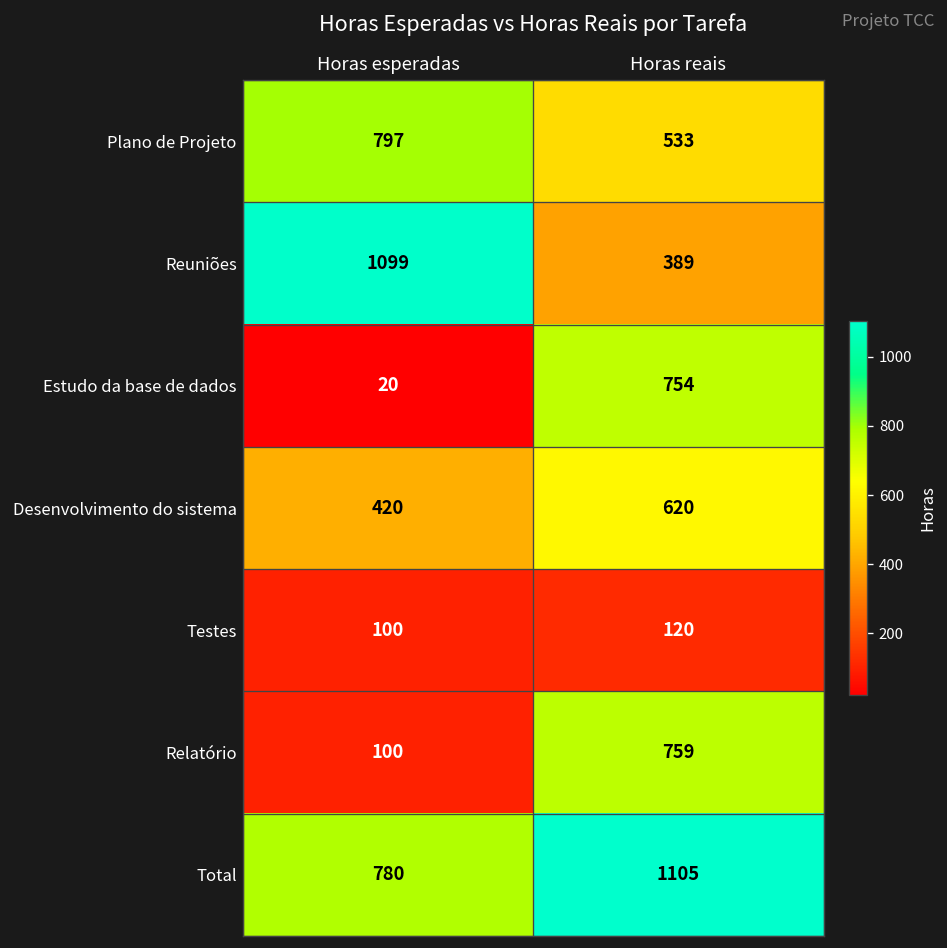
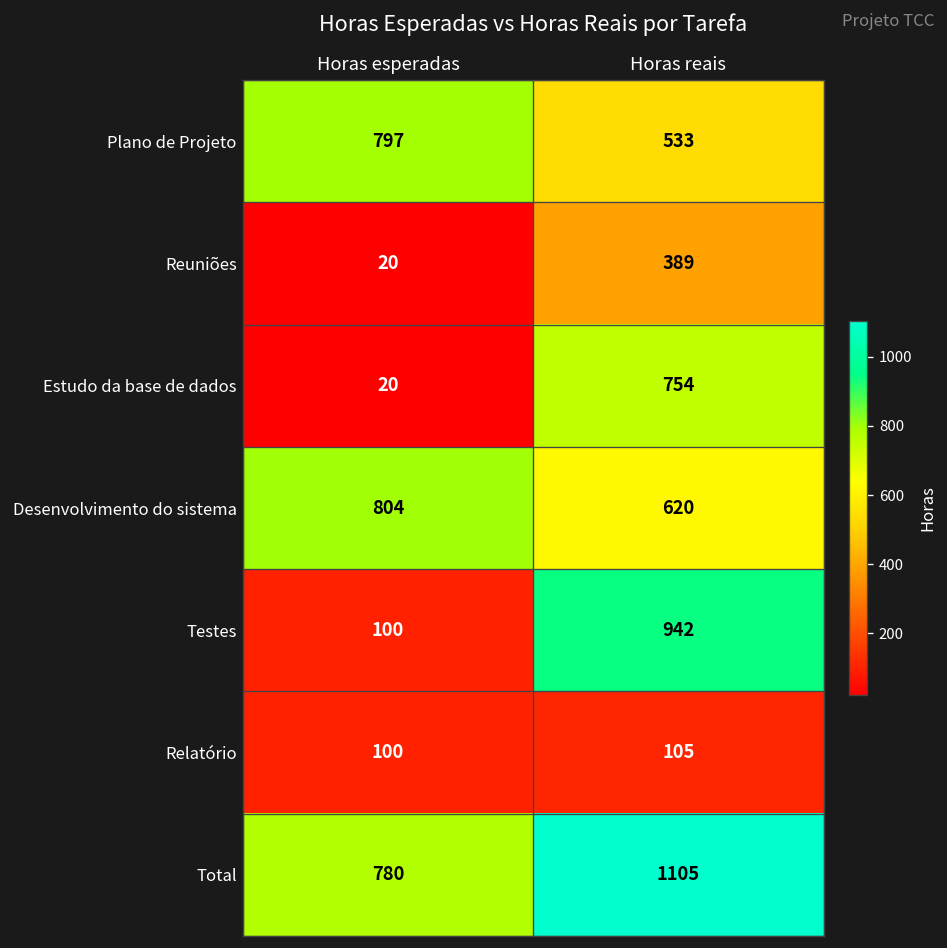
  {
    "Plano de Projeto": {
      "Horas esperadas": 797,
      "Horas reais": 533
    },
    "Reuniões": {
-     "Horas esperadas": 1099,
+     "Horas esperadas": 20,
      "Horas reais": 389
    },
    "Estudo da base de dados": {
      "Horas esperadas": 20,
      "Horas reais": 754
    },
    "Desenvolvimento do sistema": {
-     "Horas esperadas": 420,
+     "Horas esperadas": 804,
      "Horas reais": 620
    },
    "Testes": {
      "Horas esperadas": 100,
-     "Horas reais": 120
+     "Horas reais": 942
    },
    "Relatório": {
      "Horas esperadas": 100,
-     "Horas reais": 759
+     "Horas reais": 105
    },
    "Total": {
      "Horas esperadas": 780,
      "Horas reais": 1105
    }
  }
